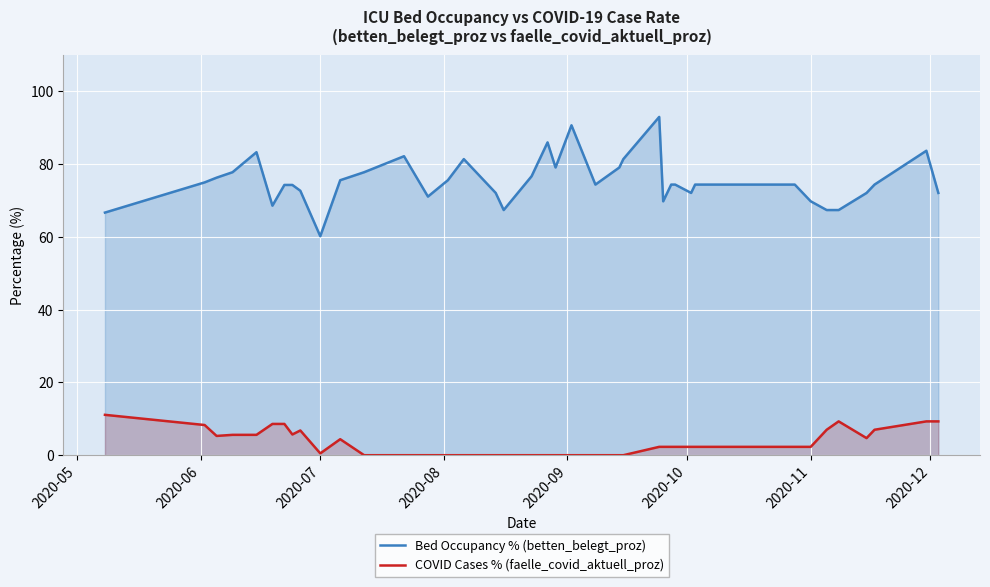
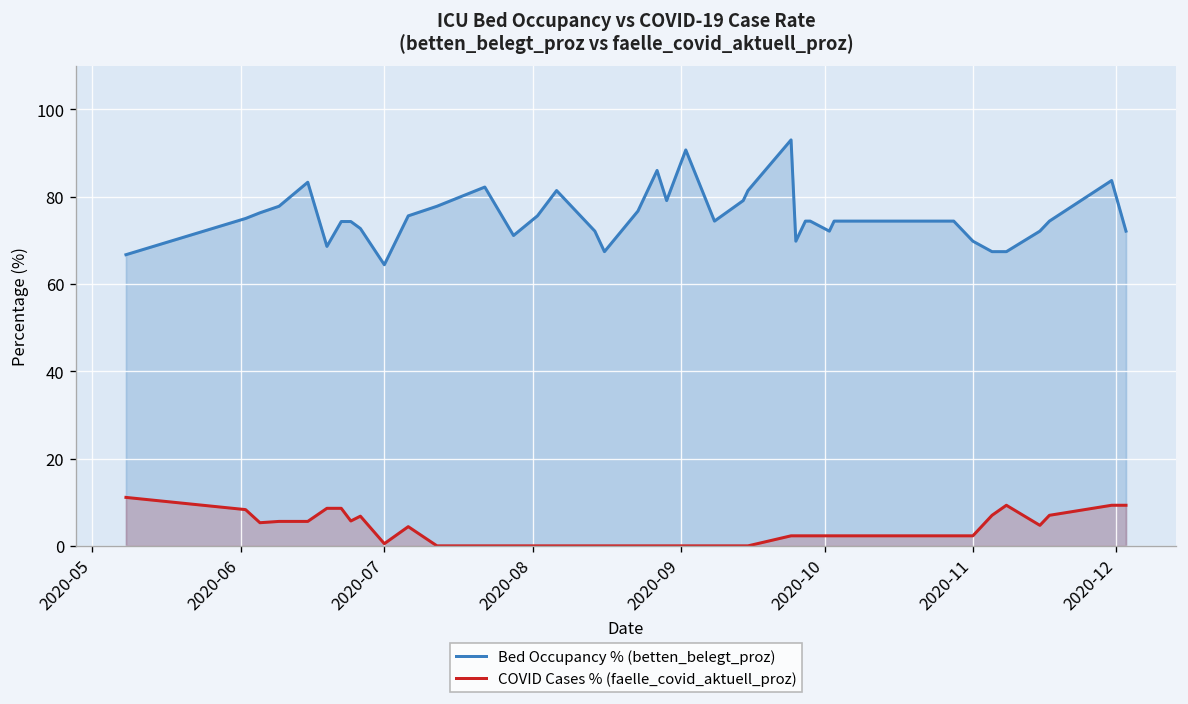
  {
    "Bed Occupancy % (betten_belegt_proz)": {
-     "2020-07": 60,
+     "2020-07": 64,
      "2020-11": 70
    },
    "COVID Cases % (faelle_covid_aktuell_proz)": {
      "2020-07": 1,
      "2020-11": 2
    }
  }
